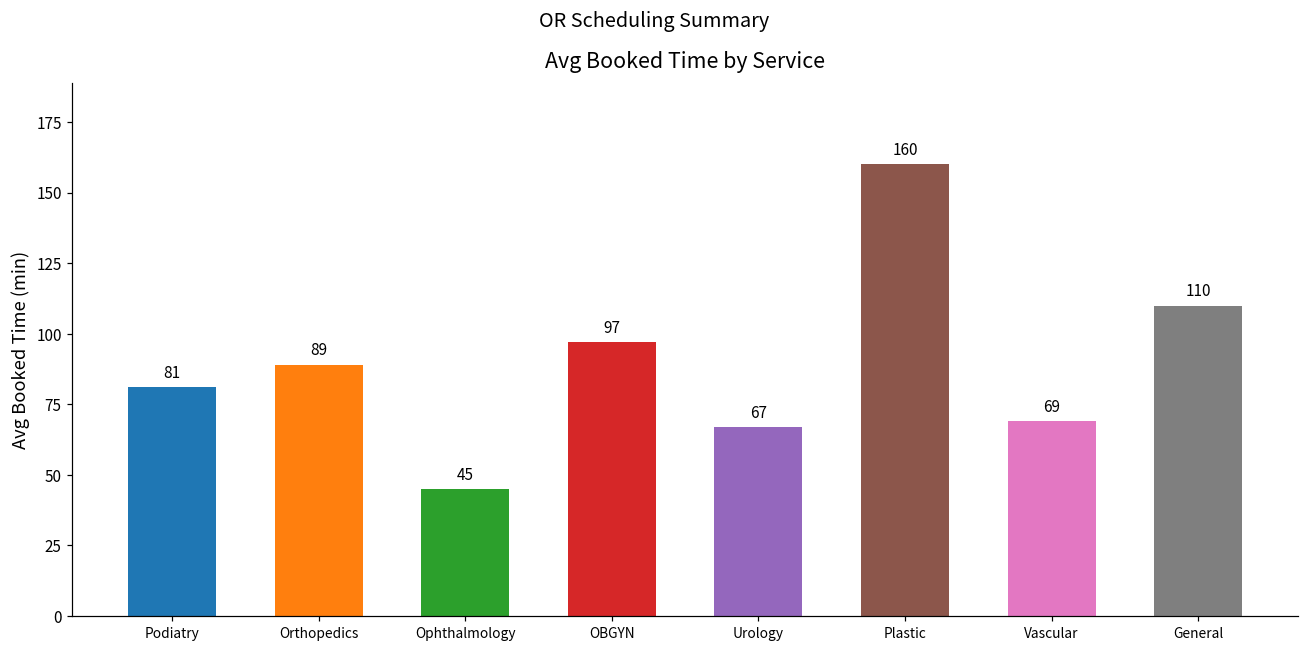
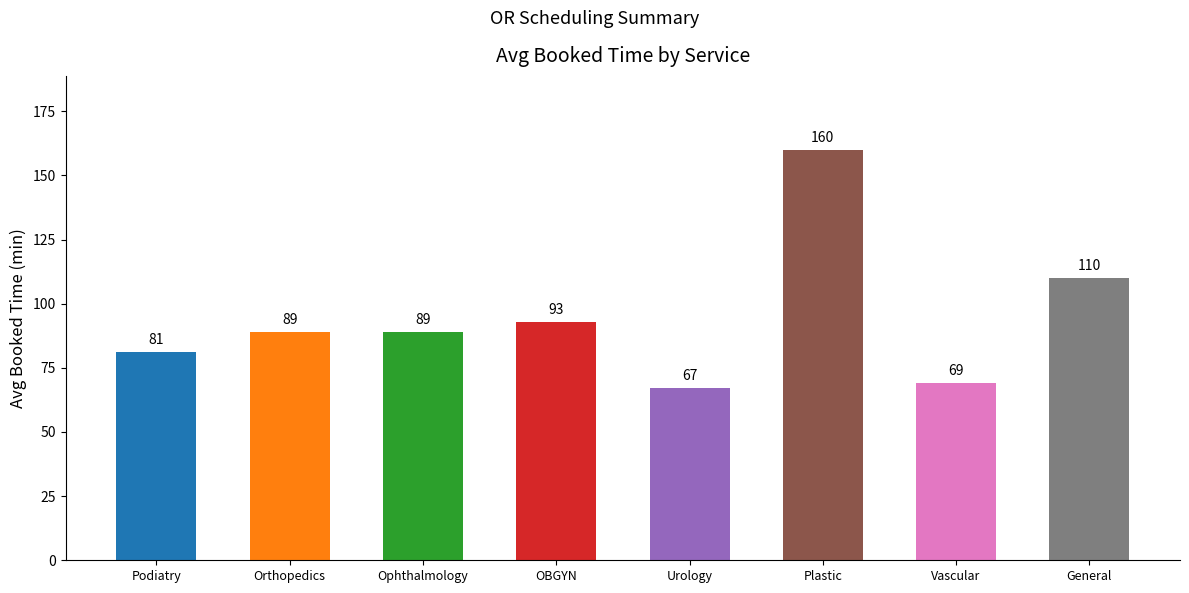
  {
    "Podiatry": 81,
    "Orthopedics": 89,
-   "Ophthalmology": 45,
-   "OBGYN": 97,
+   "Ophthalmology": 89,
+   "OBGYN": 93,
    "Urology": 67,
    "Plastic": 160,
    "Vascular": 69,
    "General": 110
  }
